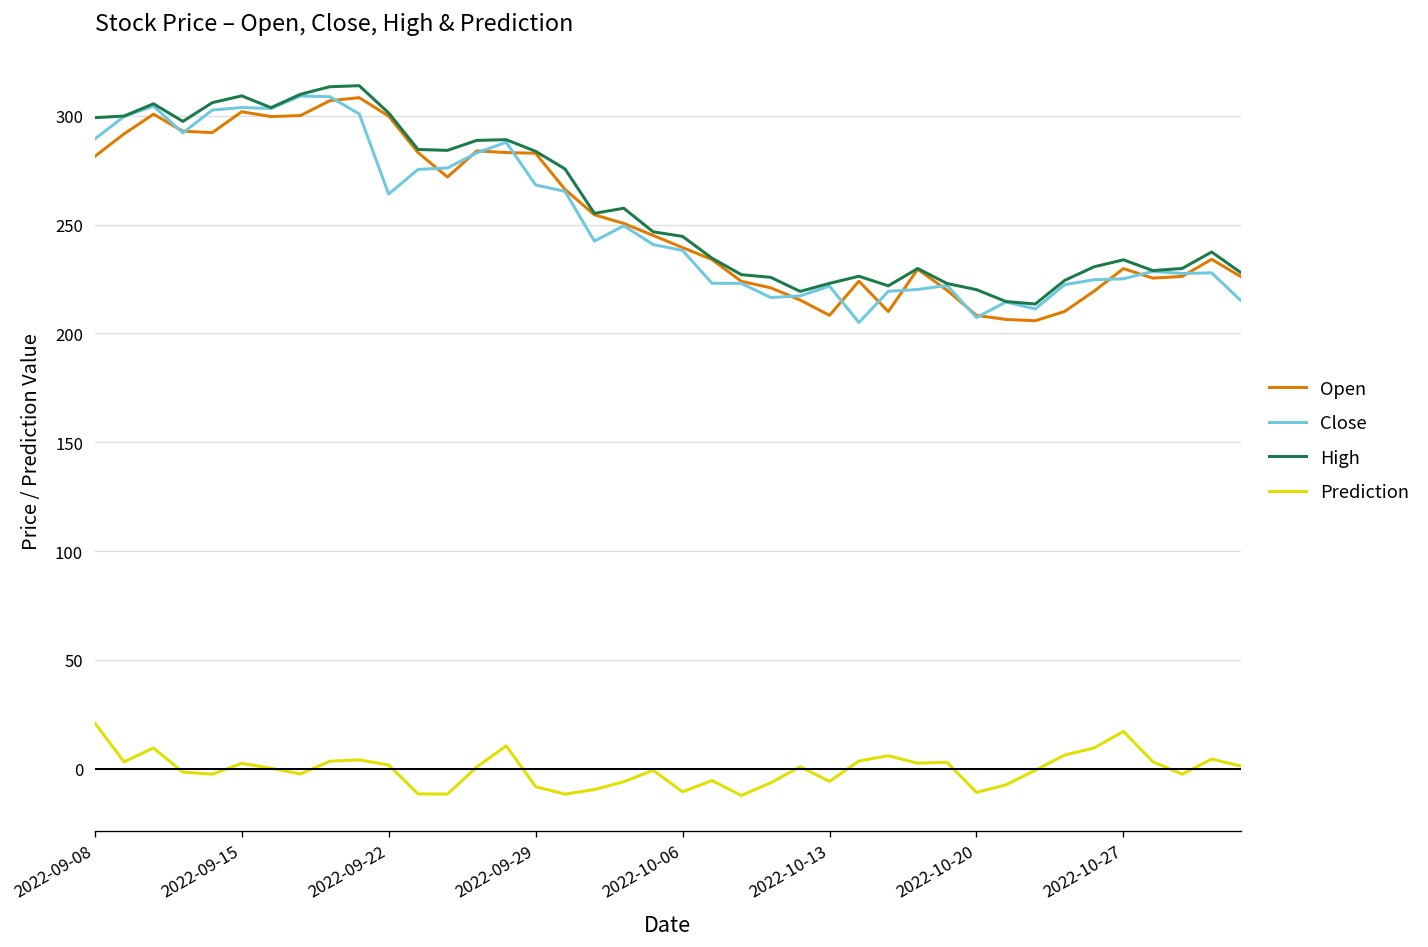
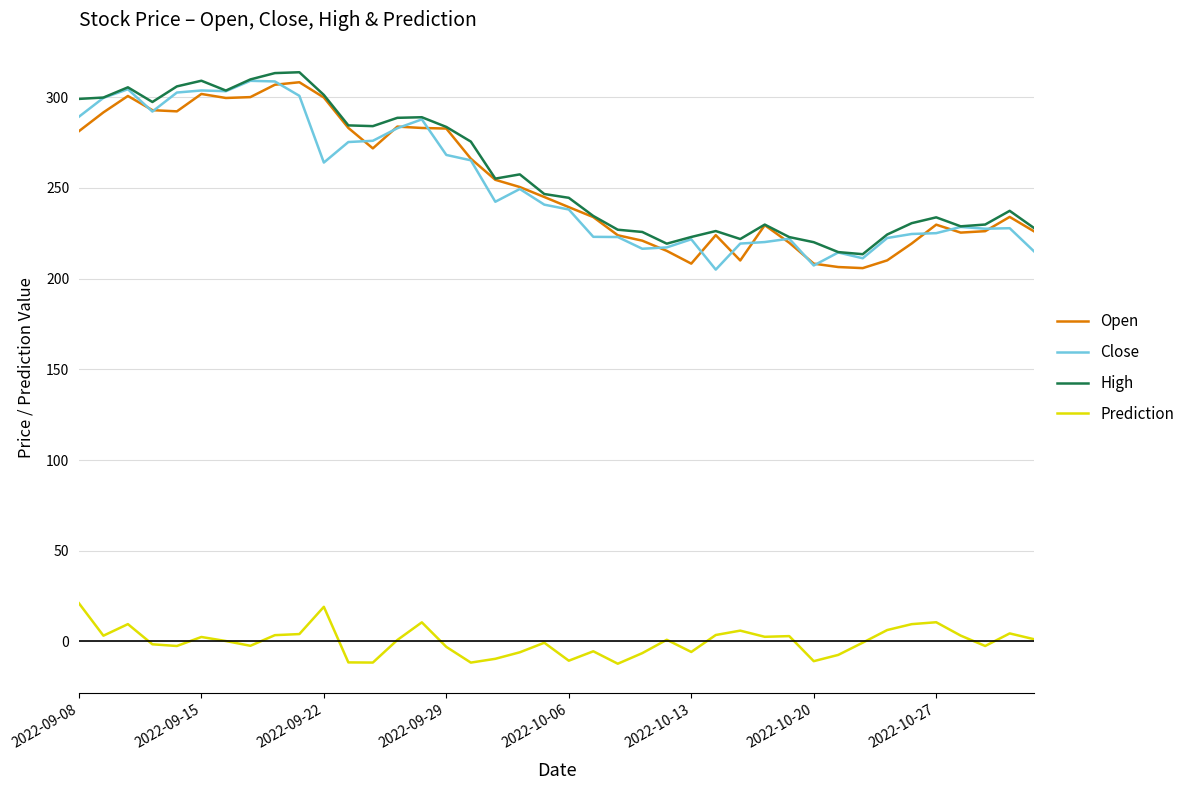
  {
    "Open": {
      "2022-09-08": 281,
      "2022-09-15": 302,
      "2022-09-22": 300,
      "2022-10-13": 208,
      "2022-10-27": 230
    },
    "Close": {
      "2022-09-08": 289,
      "2022-09-15": 304,
      "2022-09-22": 264,
      "2022-09-29": 268,
      "2022-10-27": 225
    },
    "High": {
      "2022-09-08": 299,
      "2022-09-15": 309,
      "2022-09-22": 301,
      "2022-10-06": 245,
      "2022-10-20": 220,
      "2022-10-27": 234
    },
    "Prediction": {
      "2022-09-08": 21,
      "2022-09-15": 2,
-     "2022-09-22": 2,
-     "2022-09-29": -8,
+     "2022-09-22": 19,
+     "2022-09-29": -3,
      "2022-10-06": -11,
      "2022-10-13": -6,
      "2022-10-20": -11,
-     "2022-10-27": 17
+     "2022-10-27": 11
    }
  }
